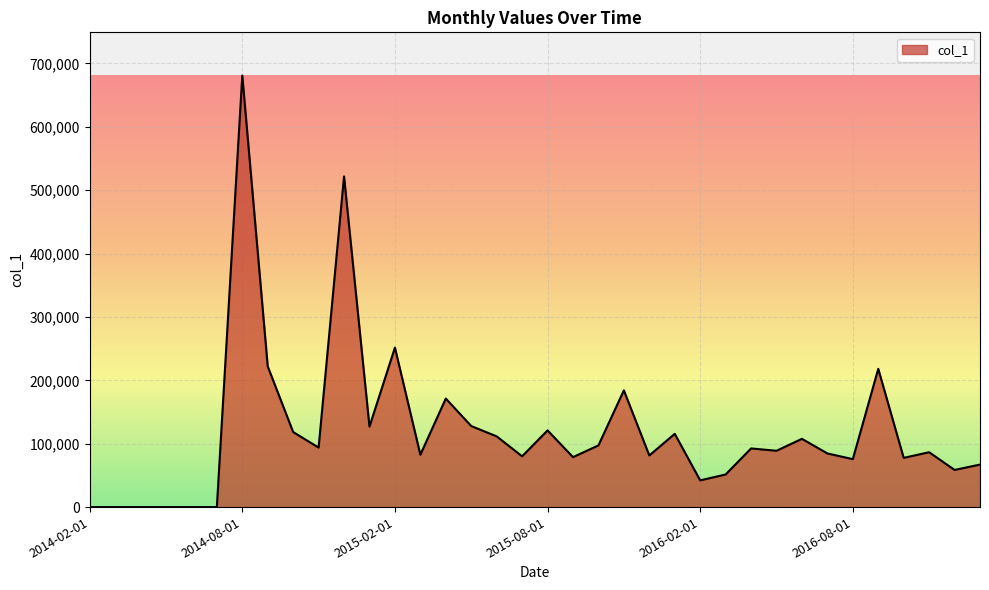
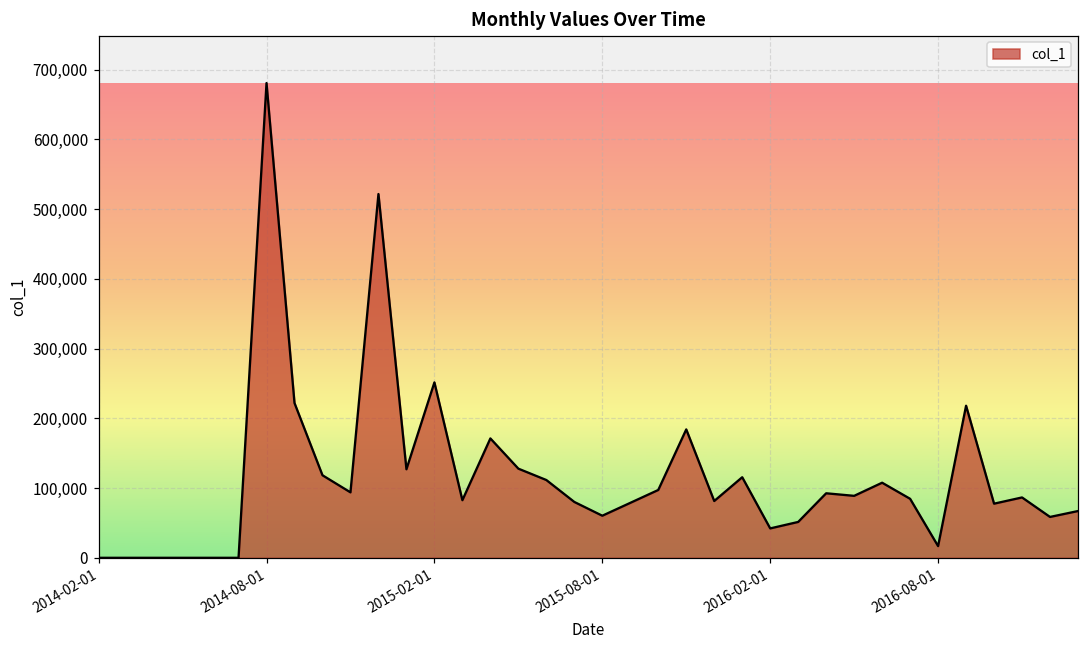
  {
    "2014-02-01": "0",
    "2014-08-01": "680,000",
    "2015-02-01": "250,000",
-   "2015-08-01": "120,000",
+   "2015-08-01": "60,000",
    "2016-02-01": "40,000",
-   "2016-08-01": "80,000"
+   "2016-08-01": "20,000"
  }
